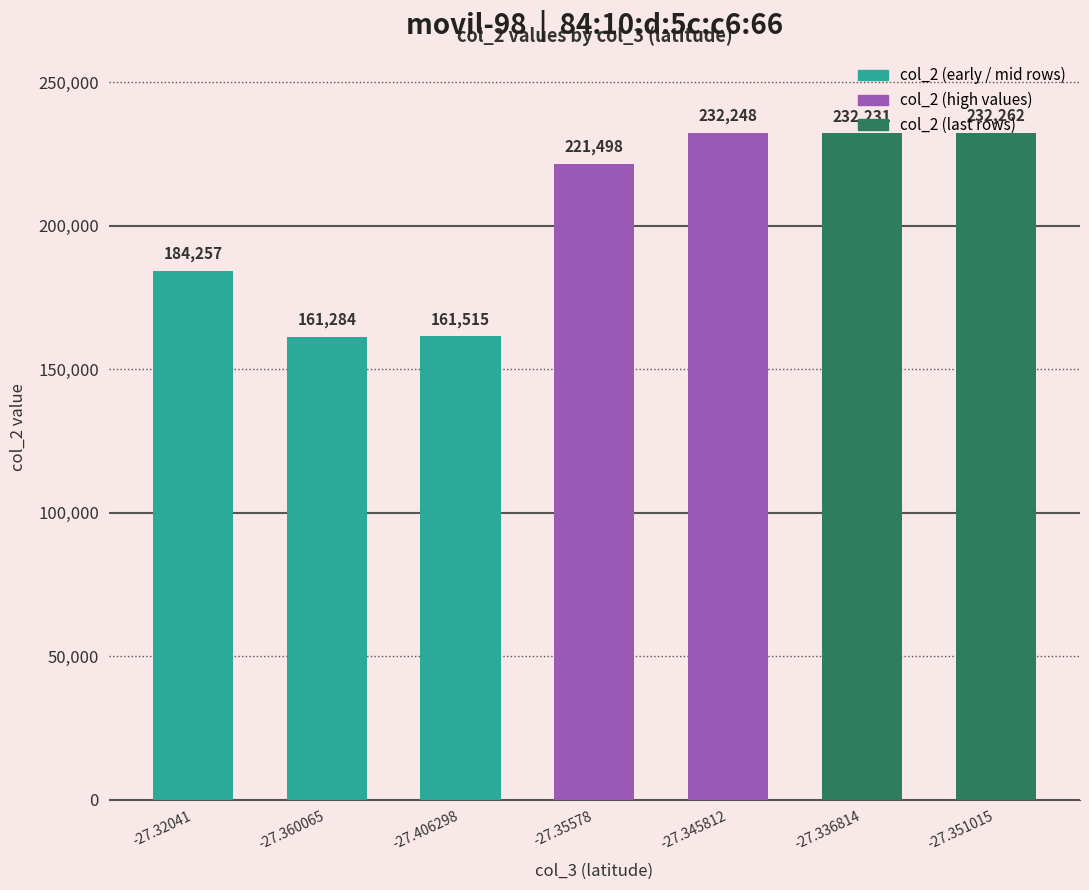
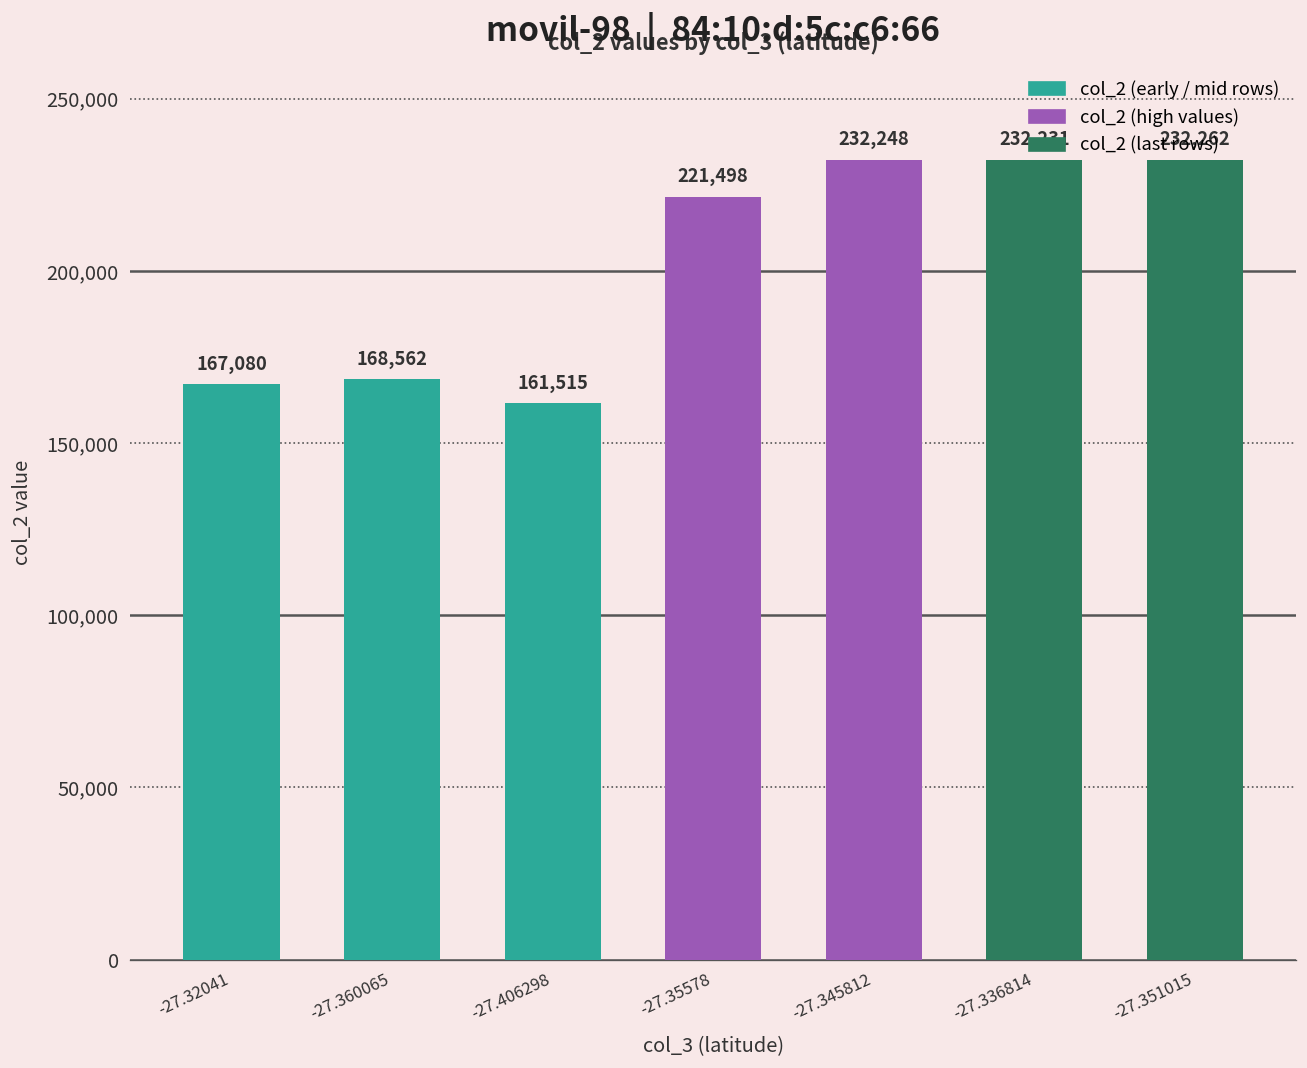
  {
-   "-27.32041": "184,257",
-   "-27.360065": "161,284",
+   "-27.32041": "167,080",
+   "-27.360065": "168,562",
    "-27.406298": "161,515",
    "-27.35578": "221,498",
    "-27.345812": "232,248",
    "-27.336814": "232,231",
    "-27.351015": "232,262"
  }
